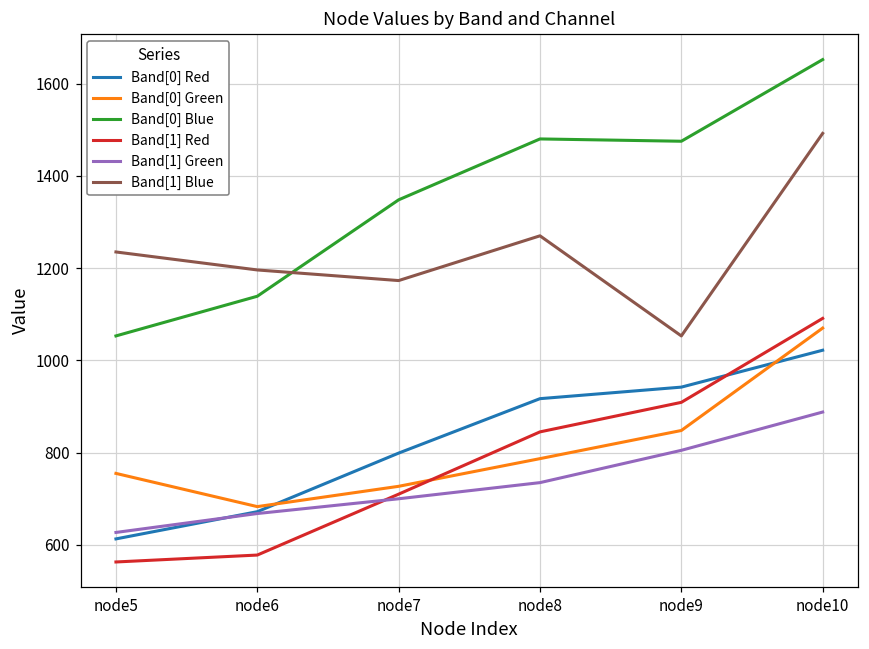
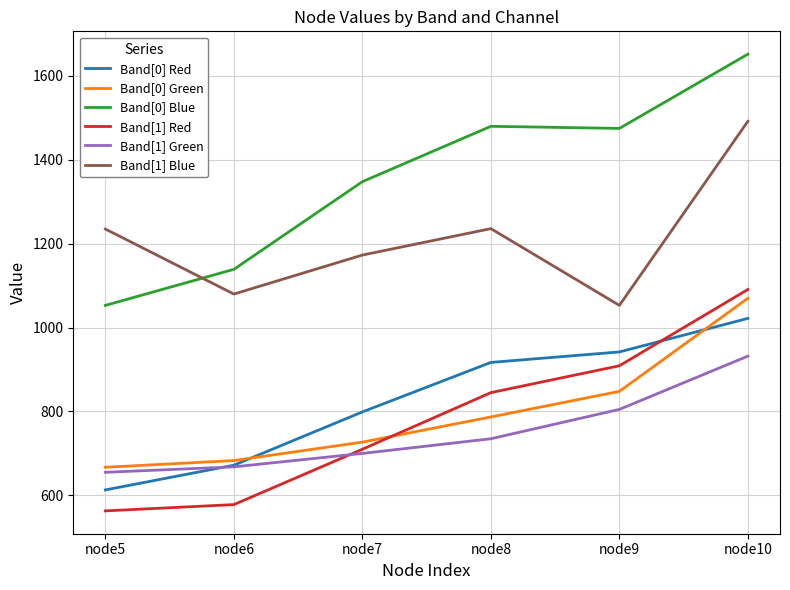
  {
    "Band[0] Red": {
      "node5": 610,
      "node7": 800,
      "node8": 920,
      "node9": 940,
      "node10": 1020
    },
    "Band[0] Green": {
-     "node5": 760,
+     "node5": 670,
      "node6": 680,
      "node7": 730,
      "node8": 790,
      "node9": 850,
      "node10": 1070
    },
    "Band[0] Blue": {
      "node5": 1050,
      "node6": 1140,
      "node7": 1350,
      "node8": 1480,
      "node9": 1480,
      "node10": 1650
    },
    "Band[1] Red": {
      "node5": 560,
      "node6": 580,
      "node7": 710,
      "node8": 850,
      "node9": 910,
      "node10": 1090
    },
    "Band[1] Green": {
-     "node5": 630,
+     "node5": 660,
      "node7": 700,
      "node8": 740,
      "node9": 810,
-     "node10": 890
+     "node10": 930
    },
    "Band[1] Blue": {
      "node5": 1240,
-     "node6": 1200,
+     "node6": 1080,
      "node7": 1170,
-     "node8": 1270,
+     "node8": 1240,
      "node9": 1050,
      "node10": 1490
    }
  }
